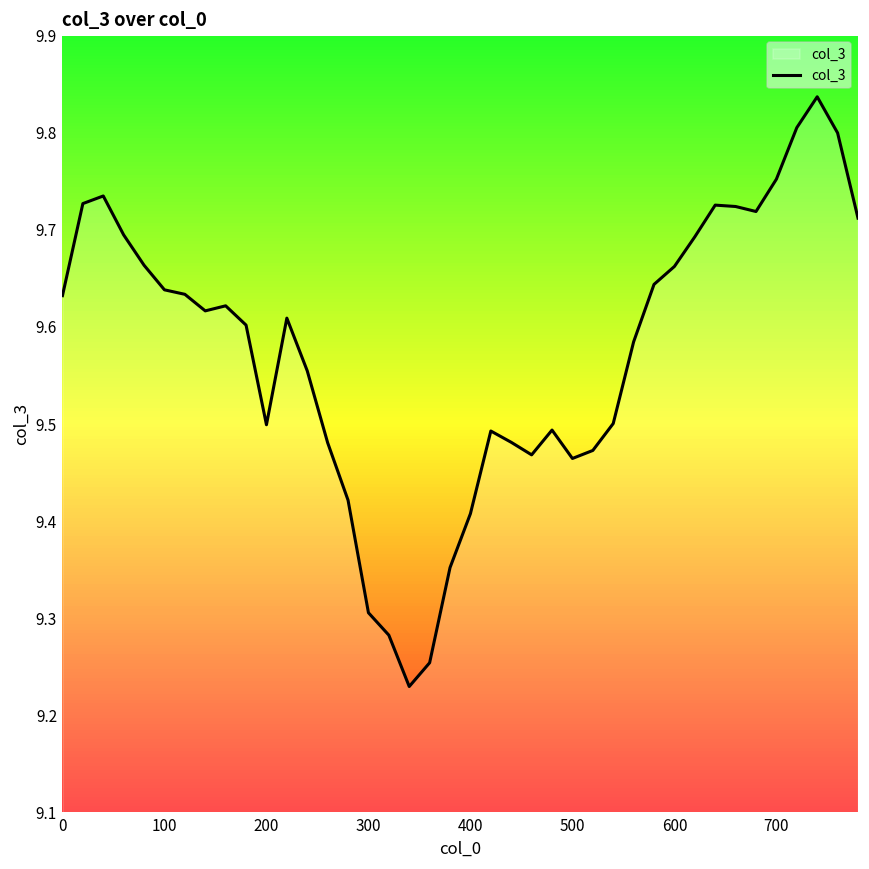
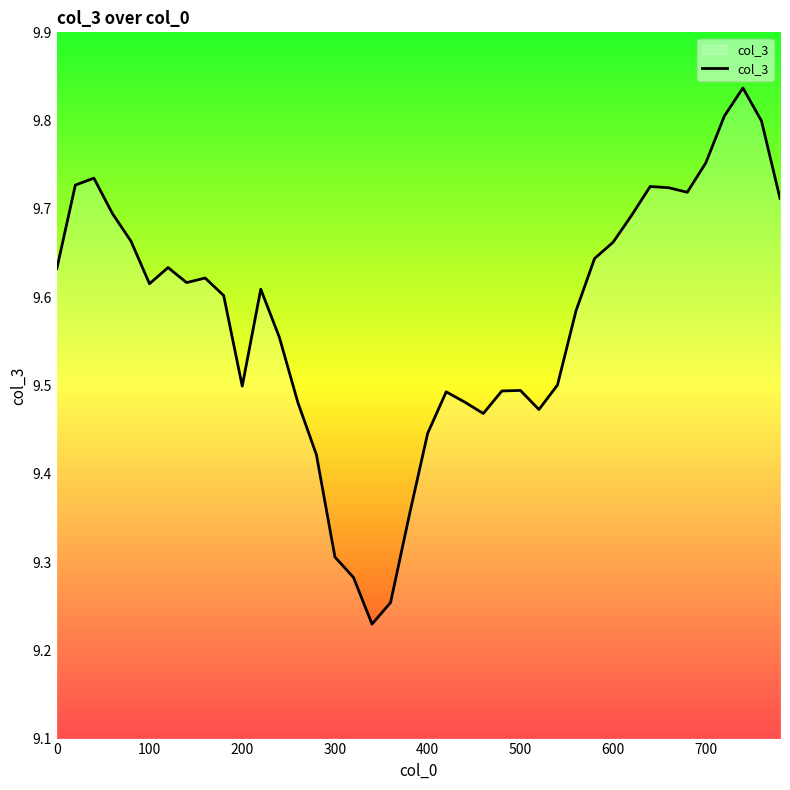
  {
    "0": 9.63,
-   "100": 9.64,
+   "100": 9.62,
    "200": 9.50,
    "300": 9.31,
-   "400": 9.41,
-   "500": 9.46,
+   "400": 9.45,
+   "500": 9.49,
    "600": 9.66,
    "700": 9.75
  }
